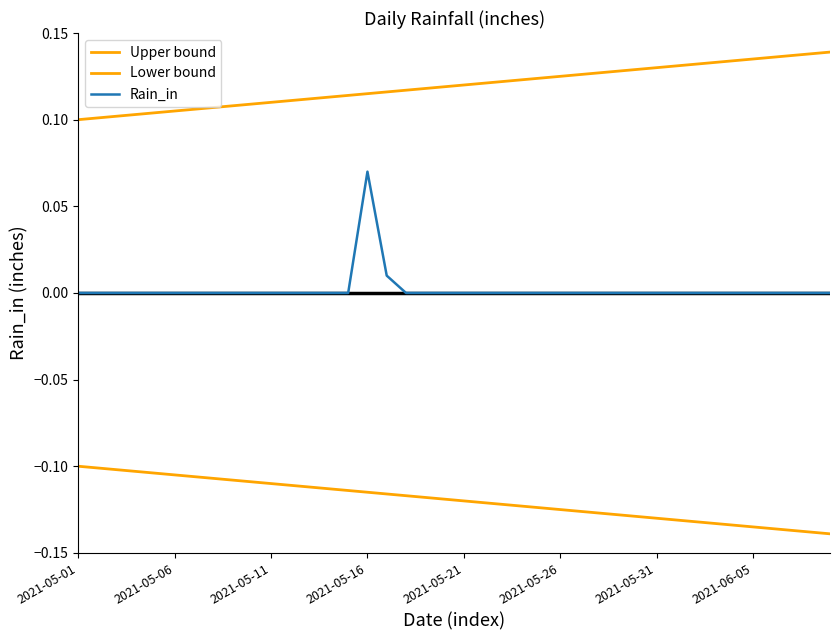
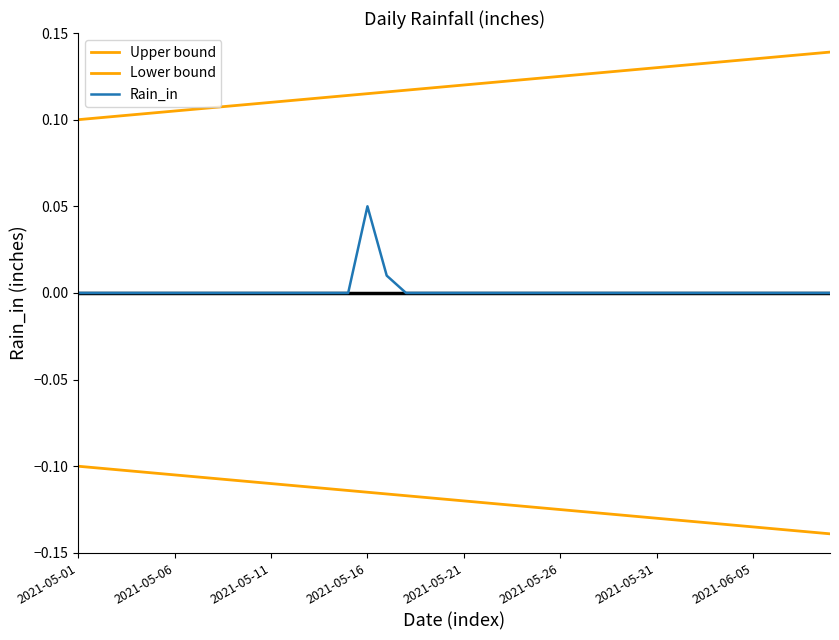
  {
    "Rain_in": {
      "2021-05-01": 0.00,
      "2021-05-06": 0.00,
      "2021-05-11": 0.00,
-     "2021-05-16": 0.07,
+     "2021-05-16": 0.05,
      "2021-05-21": 0.00,
      "2021-05-26": 0.00,
      "2021-05-31": 0.00,
      "2021-06-05": 0.00
    }
  }
